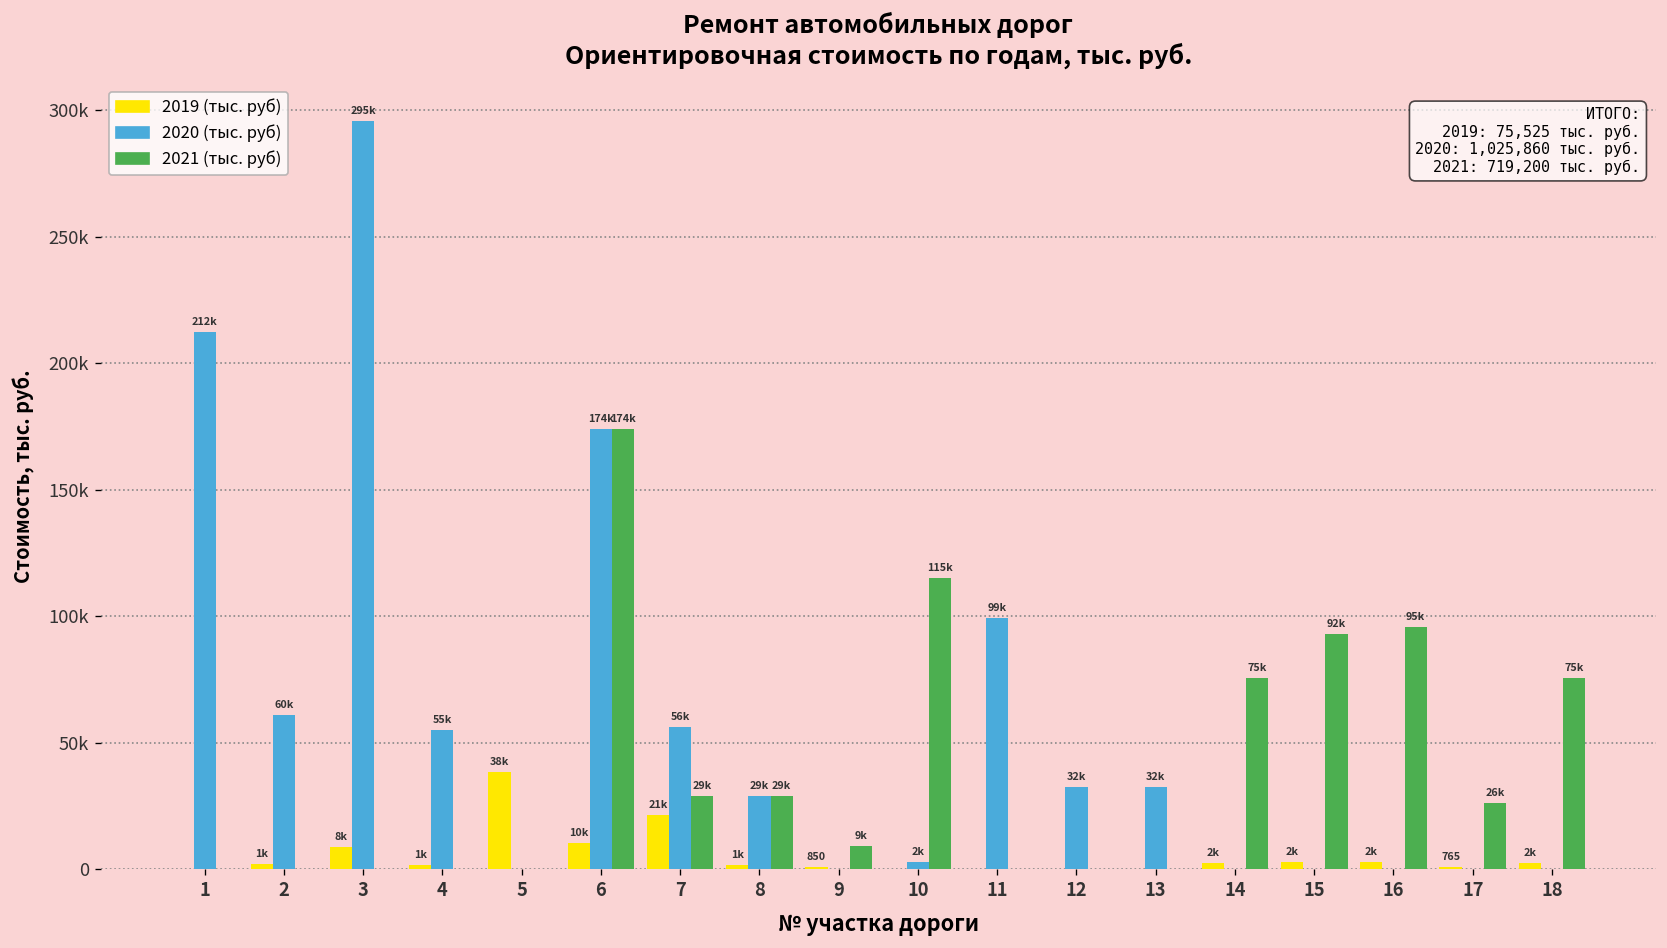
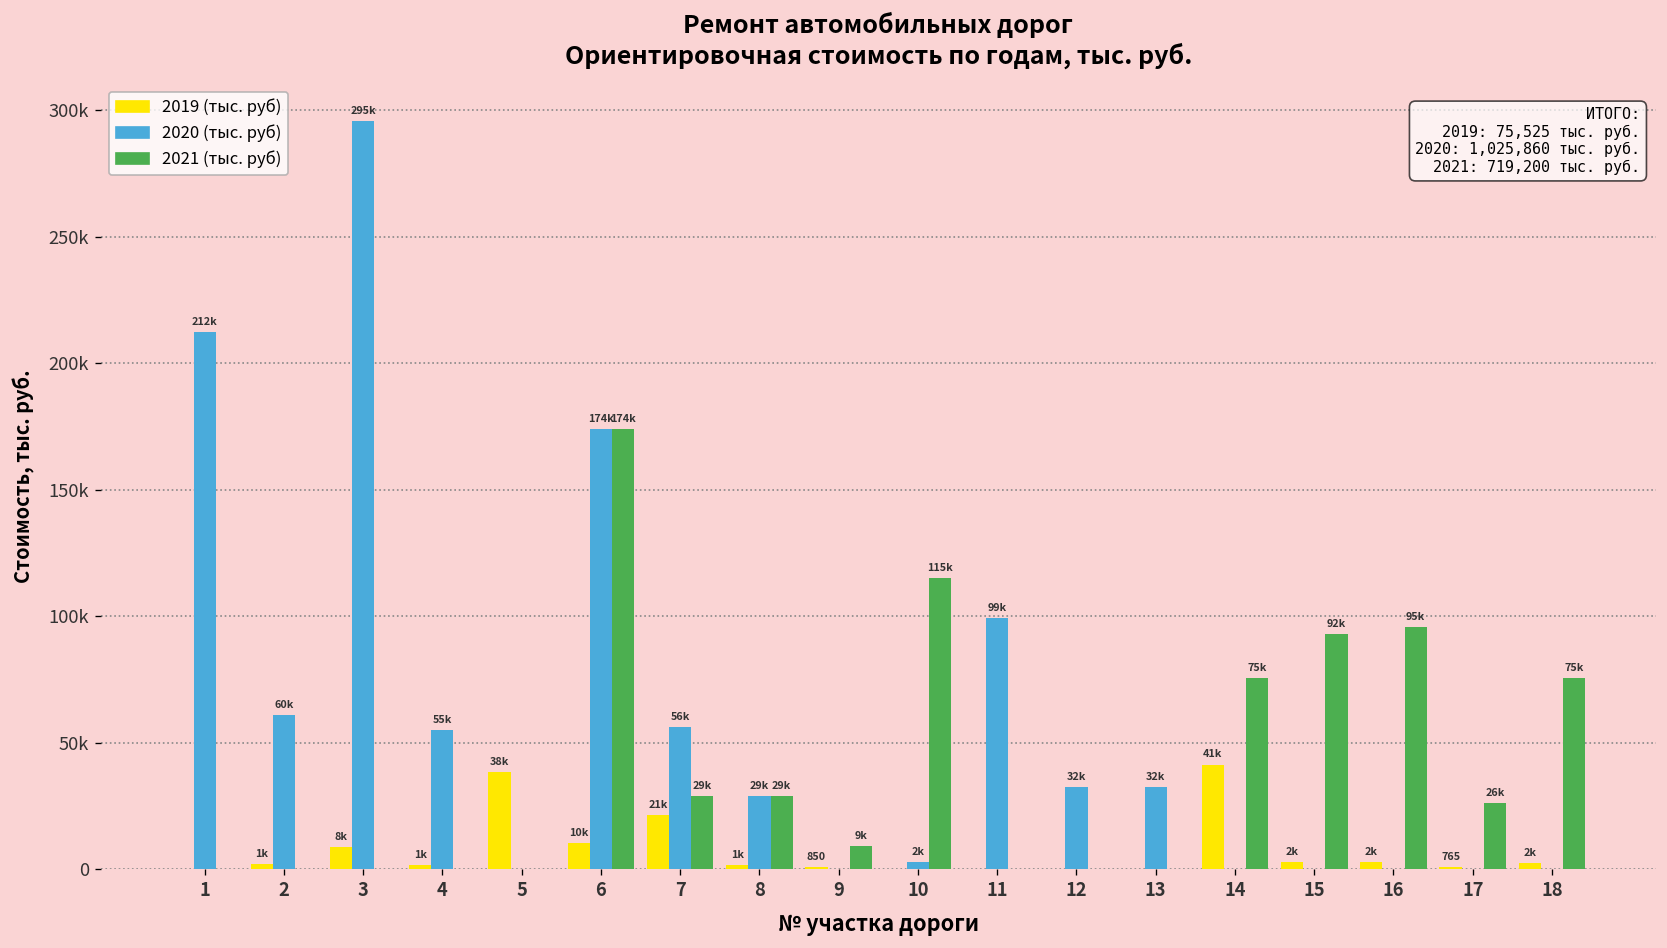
  {
    "2019 (тыс. руб)": {
      "5": "38k",
      "6": "10k",
      "7": "21k",
      "9": "850",
-     "14": "2k",
+     "14": "41k",
      "17": "765",
      "18": "2k"
    },
    "2020 (тыс. руб)": {
      "1": "212k",
      "4": "55k",
      "6": "174k",
      "7": "56k",
      "8": "29k",
      "11": "99k"
    },
    "2021 (тыс. руб)": {
      "6": "174k",
      "7": "29k",
      "8": "29k",
      "9": "9k",
      "10": "115k",
      "14": "75k",
      "17": "26k",
      "18": "75k"
    }
  }
